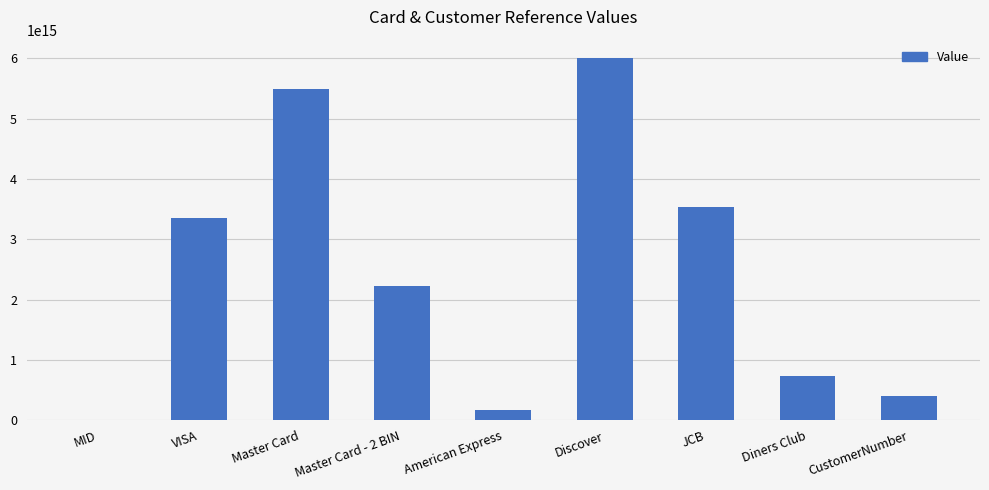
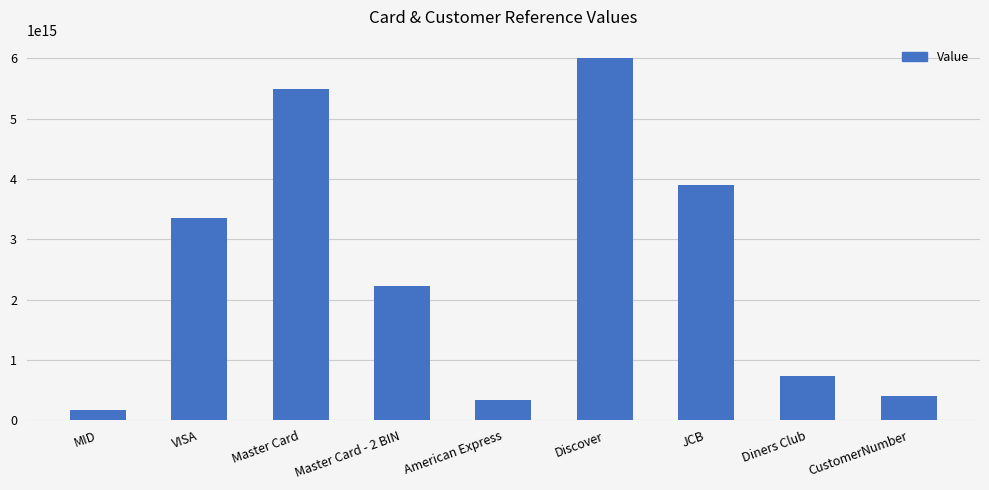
  {
-   "MID": 0,
+   "MID": 200000000000000,
    "VISA": 3400000000000000,
    "Master Card": 5500000000000000,
    "Master Card - 2 BIN": 2200000000000000,
-   "American Express": 200000000000000,
+   "American Express": 300000000000000,
    "Discover": 6000000000000000,
-   "JCB": 3500000000000000,
+   "JCB": 3900000000000000,
    "Diners Club": 700000000000000,
    "CustomerNumber": 400000000000000
  }
